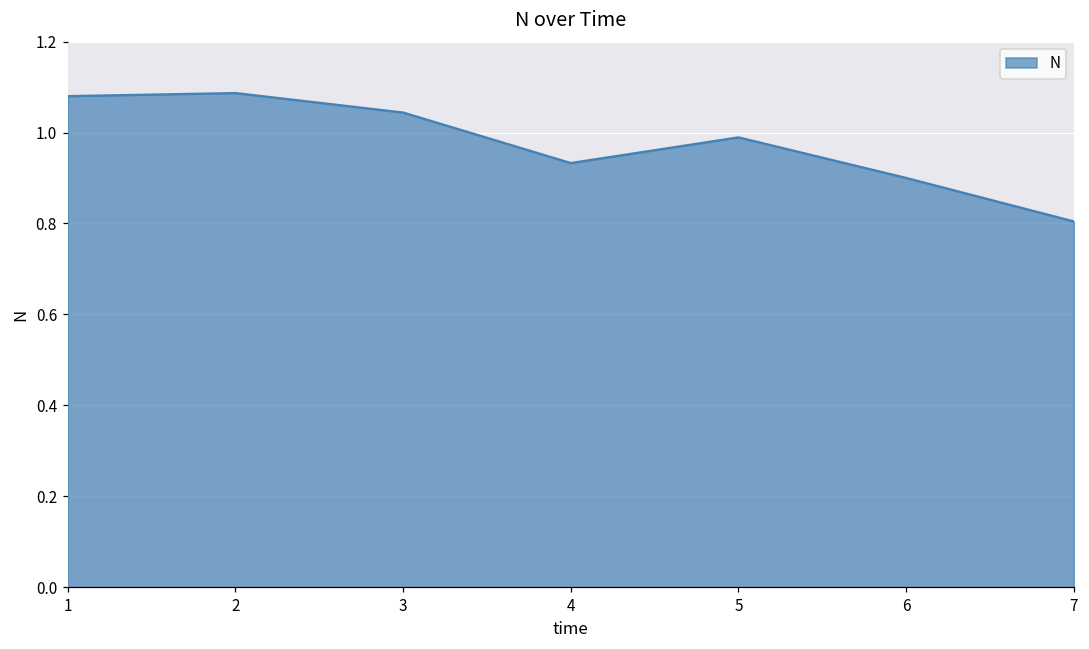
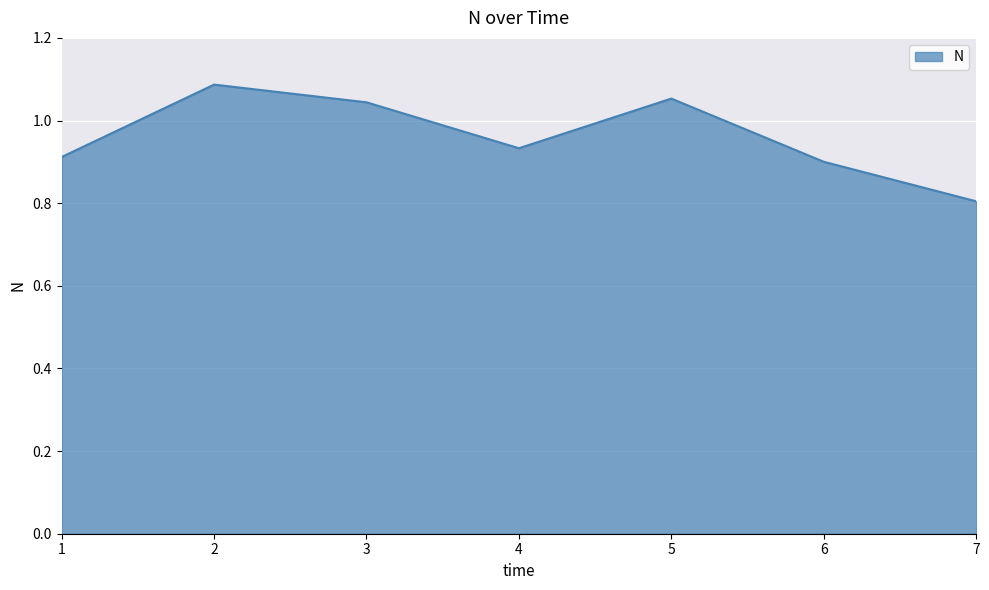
  {
-   "1": 1.08,
+   "1": 0.91,
    "2": 1.09,
    "3": 1.04,
    "4": 0.93,
-   "5": 0.99,
+   "5": 1.05,
    "6": 0.90,
    "7": 0.80
  }
